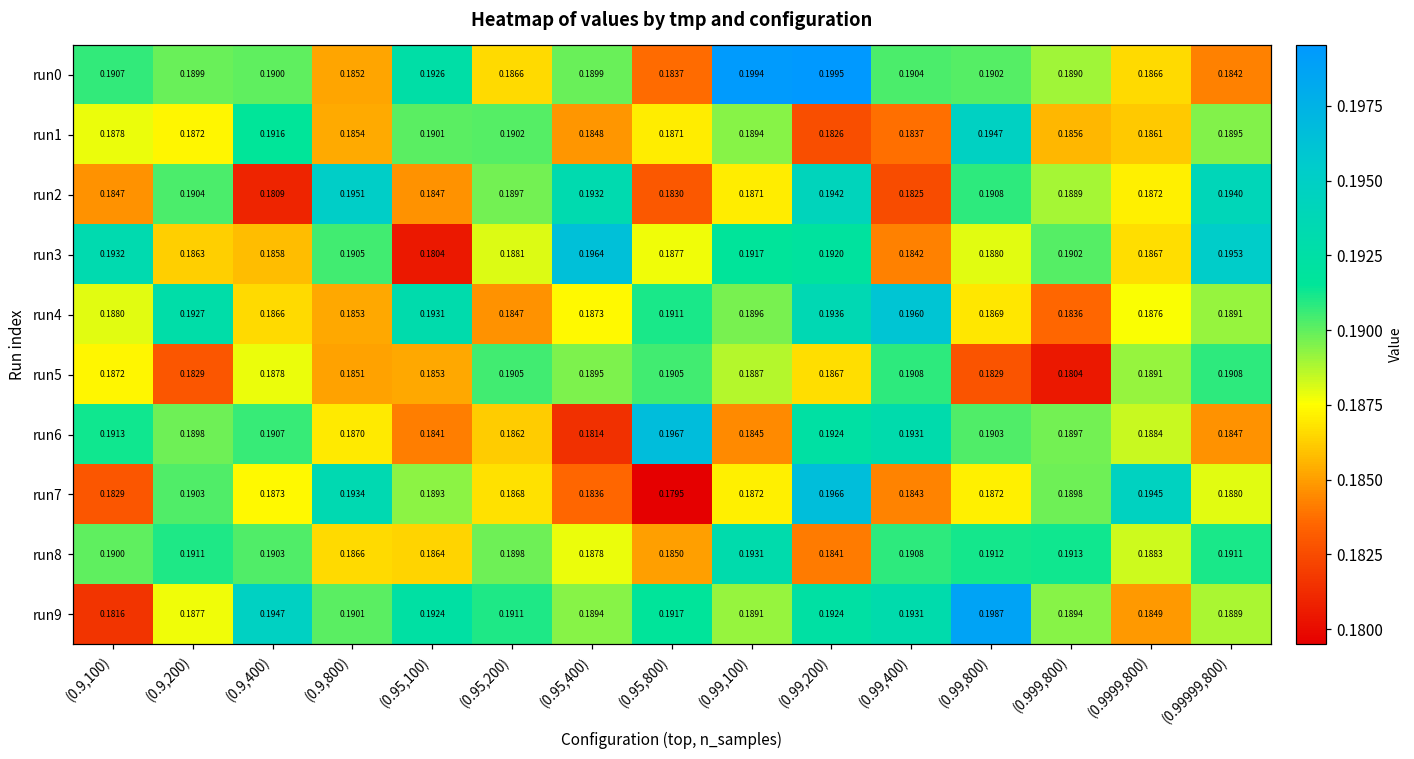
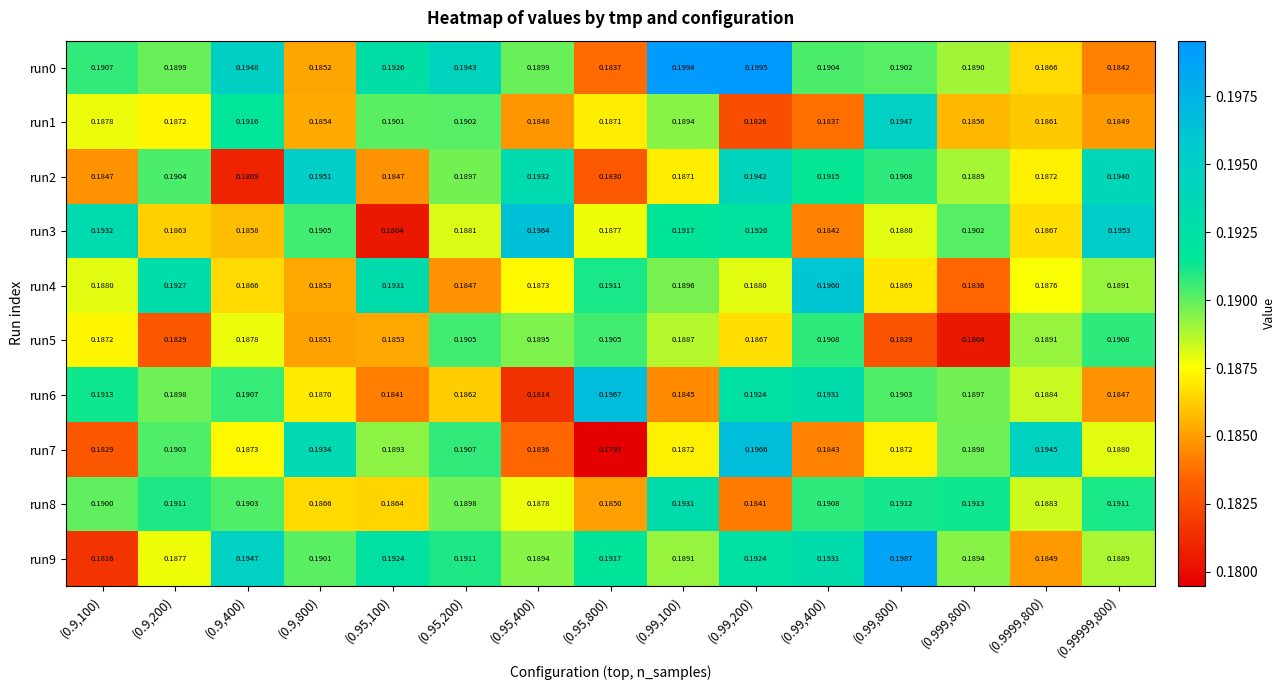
  {
    "run0": {
      "(0.9,100)": 0.1907,
      "(0.9,200)": 0.1899,
-     "(0.9,400)": 0.1900,
+     "(0.9,400)": 0.1948,
      "(0.9,800)": 0.1852,
      "(0.95,100)": 0.1926,
-     "(0.95,200)": 0.1866,
+     "(0.95,200)": 0.1943,
      "(0.95,400)": 0.1899,
      "(0.95,800)": 0.1837,
      "(0.99,100)": 0.1994,
      "(0.99,200)": 0.1995,
      "(0.99,400)": 0.1904,
      "(0.99,800)": 0.1902,
      "(0.999,800)": 0.1890,
      "(0.9999,800)": 0.1866,
      "(0.99999,800)": 0.1842
    },
    "run1": {
      "(0.9,100)": 0.1878,
      "(0.9,200)": 0.1872,
      "(0.9,400)": 0.1916,
      "(0.9,800)": 0.1854,
      "(0.95,100)": 0.1901,
      "(0.95,200)": 0.1902,
      "(0.95,400)": 0.1848,
      "(0.95,800)": 0.1871,
      "(0.99,100)": 0.1894,
      "(0.99,200)": 0.1826,
      "(0.99,400)": 0.1837,
      "(0.99,800)": 0.1947,
      "(0.999,800)": 0.1856,
      "(0.9999,800)": 0.1861,
-     "(0.99999,800)": 0.1895
+     "(0.99999,800)": 0.1849
    },
    "run2": {
      "(0.9,100)": 0.1847,
      "(0.9,200)": 0.1904,
      "(0.9,400)": 0.1809,
      "(0.9,800)": 0.1951,
      "(0.95,100)": 0.1847,
      "(0.95,200)": 0.1897,
      "(0.95,400)": 0.1932,
      "(0.95,800)": 0.1830,
      "(0.99,100)": 0.1871,
      "(0.99,200)": 0.1942,
-     "(0.99,400)": 0.1825,
+     "(0.99,400)": 0.1915,
      "(0.99,800)": 0.1908,
      "(0.999,800)": 0.1889,
      "(0.9999,800)": 0.1872,
      "(0.99999,800)": 0.1940
    },
    "run3": {
      "(0.9,100)": 0.1932,
      "(0.9,200)": 0.1863,
      "(0.9,400)": 0.1858,
      "(0.9,800)": 0.1905,
      "(0.95,100)": 0.1804,
      "(0.95,200)": 0.1881,
      "(0.95,400)": 0.1964,
      "(0.95,800)": 0.1877,
      "(0.99,100)": 0.1917,
      "(0.99,200)": 0.1920,
      "(0.99,400)": 0.1842,
      "(0.99,800)": 0.1880,
      "(0.999,800)": 0.1902,
      "(0.9999,800)": 0.1867,
      "(0.99999,800)": 0.1953
    },
    "run4": {
      "(0.9,100)": 0.1880,
      "(0.9,200)": 0.1927,
      "(0.9,400)": 0.1866,
      "(0.9,800)": 0.1853,
      "(0.95,100)": 0.1931,
      "(0.95,200)": 0.1847,
      "(0.95,400)": 0.1873,
      "(0.95,800)": 0.1911,
      "(0.99,100)": 0.1896,
-     "(0.99,200)": 0.1936,
+     "(0.99,200)": 0.1880,
      "(0.99,400)": 0.1960,
      "(0.99,800)": 0.1869,
      "(0.999,800)": 0.1836,
      "(0.9999,800)": 0.1876,
      "(0.99999,800)": 0.1891
    },
    "run5": {
      "(0.9,100)": 0.1872,
      "(0.9,200)": 0.1829,
      "(0.9,400)": 0.1878,
      "(0.9,800)": 0.1851,
      "(0.95,100)": 0.1853,
      "(0.95,200)": 0.1905,
      "(0.95,400)": 0.1895,
      "(0.95,800)": 0.1905,
      "(0.99,100)": 0.1887,
      "(0.99,200)": 0.1867,
      "(0.99,400)": 0.1908,
      "(0.99,800)": 0.1829,
      "(0.999,800)": 0.1804,
      "(0.9999,800)": 0.1891,
      "(0.99999,800)": 0.1908
    },
    "run6": {
      "(0.9,100)": 0.1913,
      "(0.9,200)": 0.1898,
      "(0.9,400)": 0.1907,
      "(0.9,800)": 0.1870,
      "(0.95,100)": 0.1841,
      "(0.95,200)": 0.1862,
      "(0.95,400)": 0.1814,
      "(0.95,800)": 0.1967,
      "(0.99,100)": 0.1845,
      "(0.99,200)": 0.1924,
      "(0.99,400)": 0.1931,
      "(0.99,800)": 0.1903,
      "(0.999,800)": 0.1897,
      "(0.9999,800)": 0.1884,
      "(0.99999,800)": 0.1847
    },
    "run7": {
      "(0.9,100)": 0.1829,
      "(0.9,200)": 0.1903,
      "(0.9,400)": 0.1873,
      "(0.9,800)": 0.1934,
      "(0.95,100)": 0.1893,
-     "(0.95,200)": 0.1868,
+     "(0.95,200)": 0.1907,
      "(0.95,400)": 0.1836,
      "(0.95,800)": 0.1795,
      "(0.99,100)": 0.1872,
      "(0.99,200)": 0.1966,
      "(0.99,400)": 0.1843,
      "(0.99,800)": 0.1872,
      "(0.999,800)": 0.1898,
      "(0.9999,800)": 0.1945,
      "(0.99999,800)": 0.1880
    },
    "run8": {
      "(0.9,100)": 0.1900,
      "(0.9,200)": 0.1911,
      "(0.9,400)": 0.1903,
      "(0.9,800)": 0.1866,
      "(0.95,100)": 0.1864,
      "(0.95,200)": 0.1898,
      "(0.95,400)": 0.1878,
      "(0.95,800)": 0.1850,
      "(0.99,100)": 0.1931,
      "(0.99,200)": 0.1841,
      "(0.99,400)": 0.1908,
      "(0.99,800)": 0.1912,
      "(0.999,800)": 0.1913,
      "(0.9999,800)": 0.1883,
      "(0.99999,800)": 0.1911
    },
    "run9": {
      "(0.9,100)": 0.1816,
      "(0.9,200)": 0.1877,
      "(0.9,400)": 0.1947,
      "(0.9,800)": 0.1901,
      "(0.95,100)": 0.1924,
      "(0.95,200)": 0.1911,
      "(0.95,400)": 0.1894,
      "(0.95,800)": 0.1917,
      "(0.99,100)": 0.1891,
      "(0.99,200)": 0.1924,
      "(0.99,400)": 0.1931,
      "(0.99,800)": 0.1987,
      "(0.999,800)": 0.1894,
      "(0.9999,800)": 0.1849,
      "(0.99999,800)": 0.1889
    }
  }
